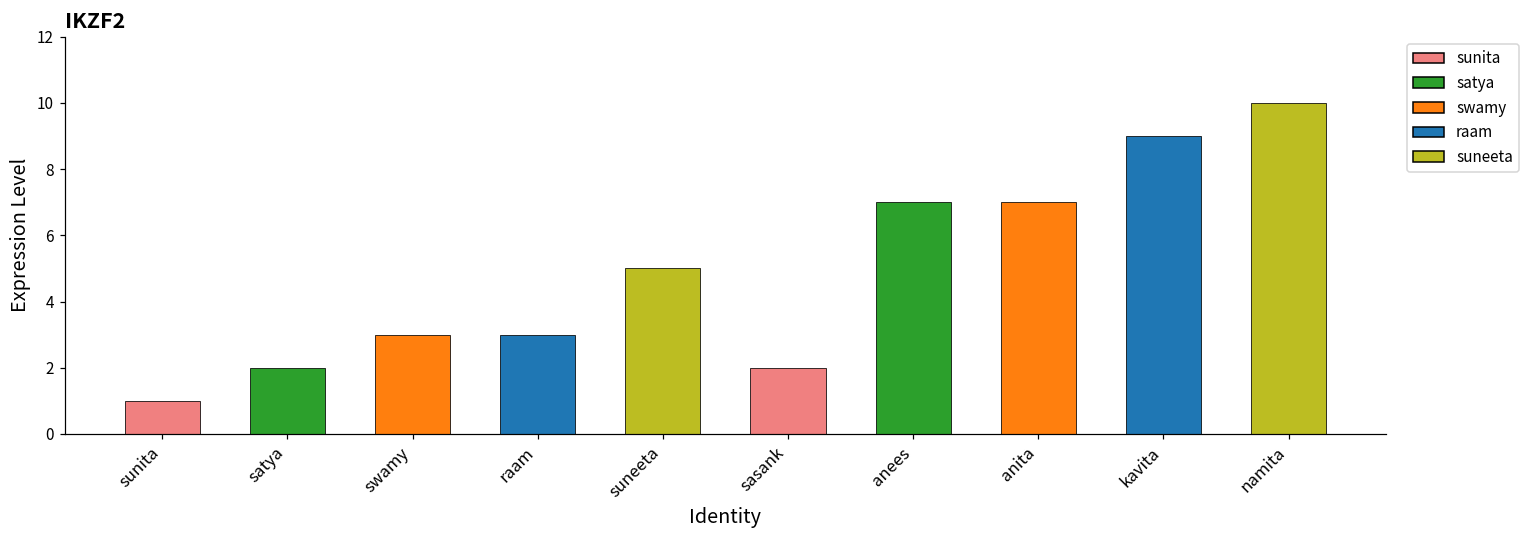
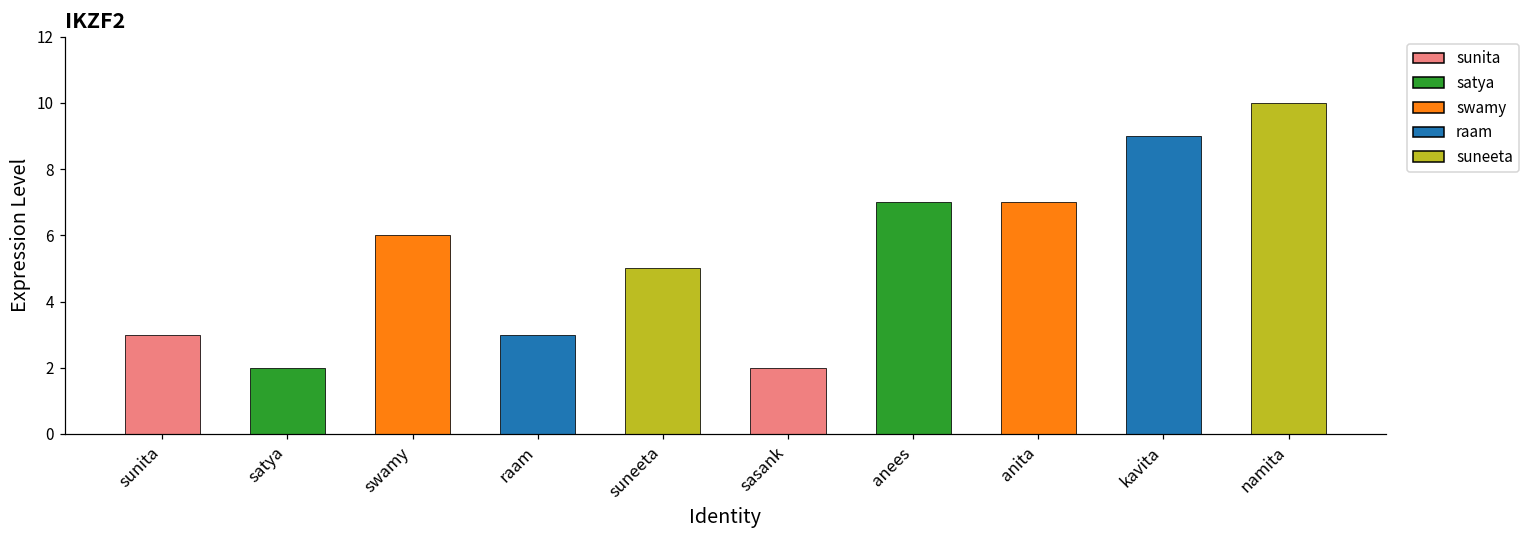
  {
-   "sunita": 1,
+   "sunita": 3,
    "satya": 2,
-   "swamy": 3,
+   "swamy": 6,
    "raam": 3,
    "suneeta": 5,
    "sasank": 2,
    "anees": 7,
    "anita": 7,
    "kavita": 9,
    "namita": 10
  }
